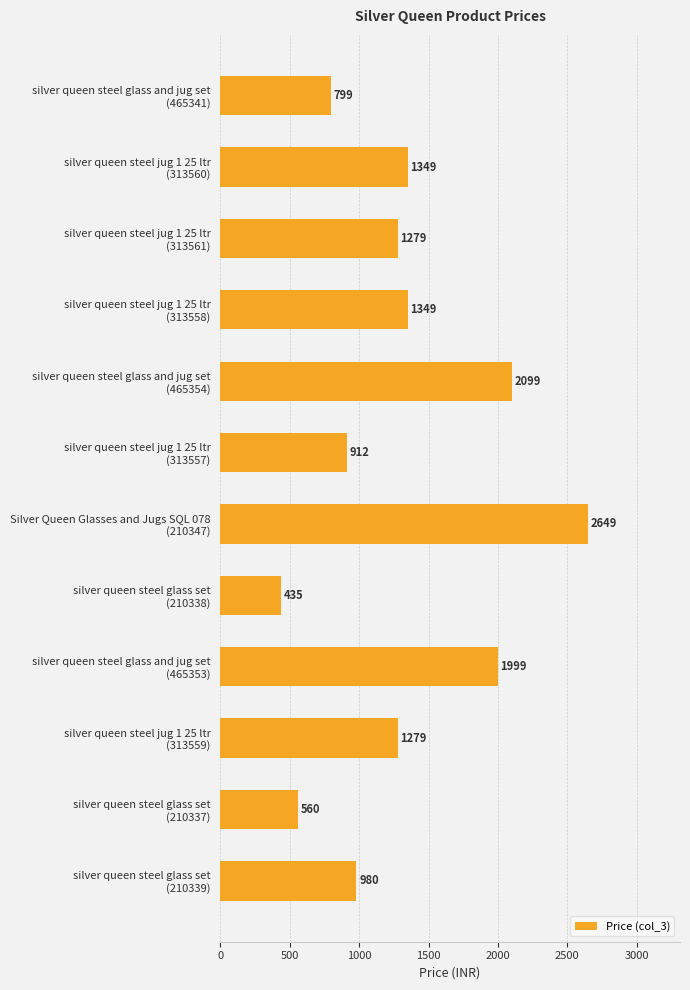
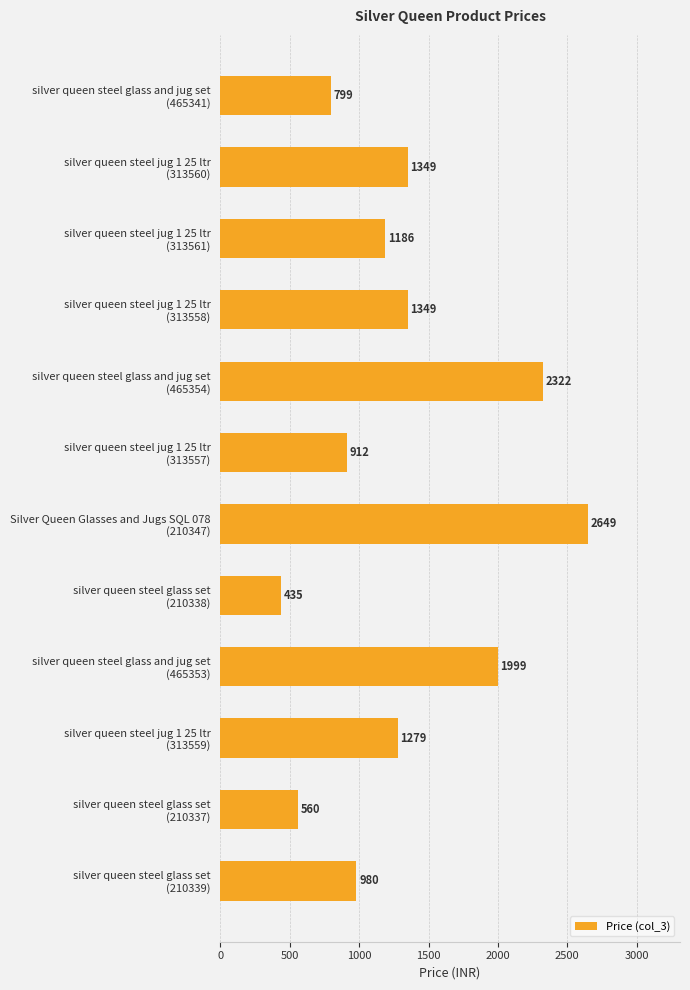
  {
    "silver queen steel glass and jug set (465341)": 799,
    "silver queen steel jug 1 25 ltr (313560)": 1349,
-   "silver queen steel jug 1 25 ltr (313561)": 1279,
+   "silver queen steel jug 1 25 ltr (313561)": 1186,
    "silver queen steel jug 1 25 ltr (313558)": 1349,
-   "silver queen steel glass and jug set (465354)": 2099,
+   "silver queen steel glass and jug set (465354)": 2322,
    "silver queen steel jug 1 25 ltr (313557)": 912,
    "Silver Queen Glasses and Jugs SQL 078 (210347)": 2649,
    "silver queen steel glass set (210338)": 435,
    "silver queen steel glass and jug set (465353)": 1999,
    "silver queen steel jug 1 25 ltr (313559)": 1279,
    "silver queen steel glass set (210337)": 560,
    "silver queen steel glass set (210339)": 980
  }
